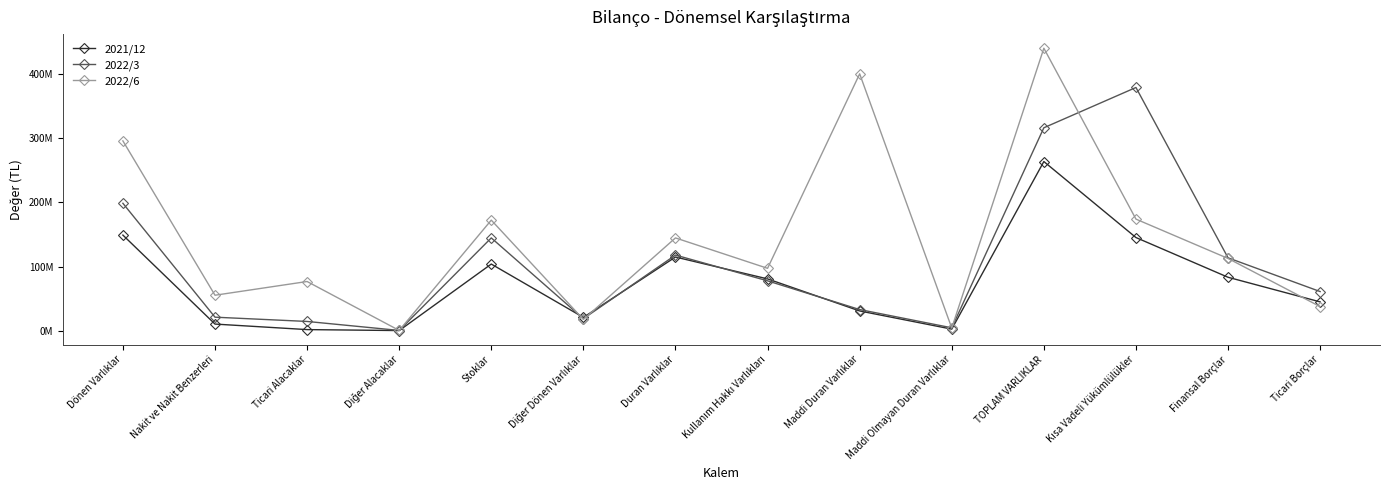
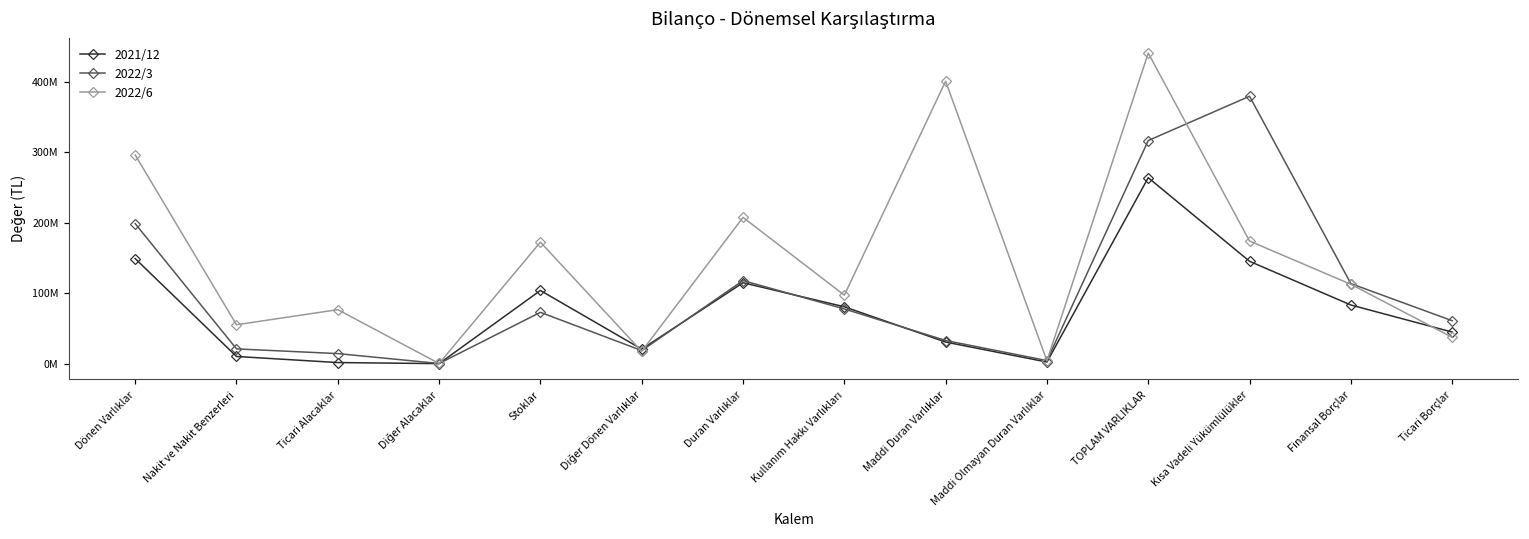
  {
    "2021/12": {
      "Dönen Varlıklar": 150000000,
      "Nakit ve Nakit Benzerleri": 10000000,
      "Ticari Alacaklar": 0,
      "Stoklar": 100000000,
      "TOPLAM VARLIKLAR": 260000000,
      "Kısa Vadeli Yükümlülükler": 150000000,
      "Finansal Borçlar": 80000000,
      "Ticari Borçlar": 40000000
    },
    "2022/3": {
      "Dönen Varlıklar": 200000000,
      "Nakit ve Nakit Benzerleri": 20000000,
      "Ticari Alacaklar": 10000000,
-     "Stoklar": 140000000,
+     "Stoklar": 70000000,
      "TOPLAM VARLIKLAR": 320000000,
      "Kısa Vadeli Yükümlülükler": 380000000,
      "Ticari Borçlar": 60000000
    },
    "2022/6": {
      "Dönen Varlıklar": 300000000,
      "Nakit ve Nakit Benzerleri": 60000000,
      "Ticari Alacaklar": 80000000,
      "Stoklar": 170000000,
-     "Duran Varlıklar": 140000000,
+     "Duran Varlıklar": 210000000,
      "Kullanım Hakkı Varlıkları": 100000000,
      "Maddi Duran Varlıklar": 400000000,
      "TOPLAM VARLIKLAR": 440000000,
      "Kısa Vadeli Yükümlülükler": 170000000,
      "Ticari Borçlar": 40000000
    }
  }
